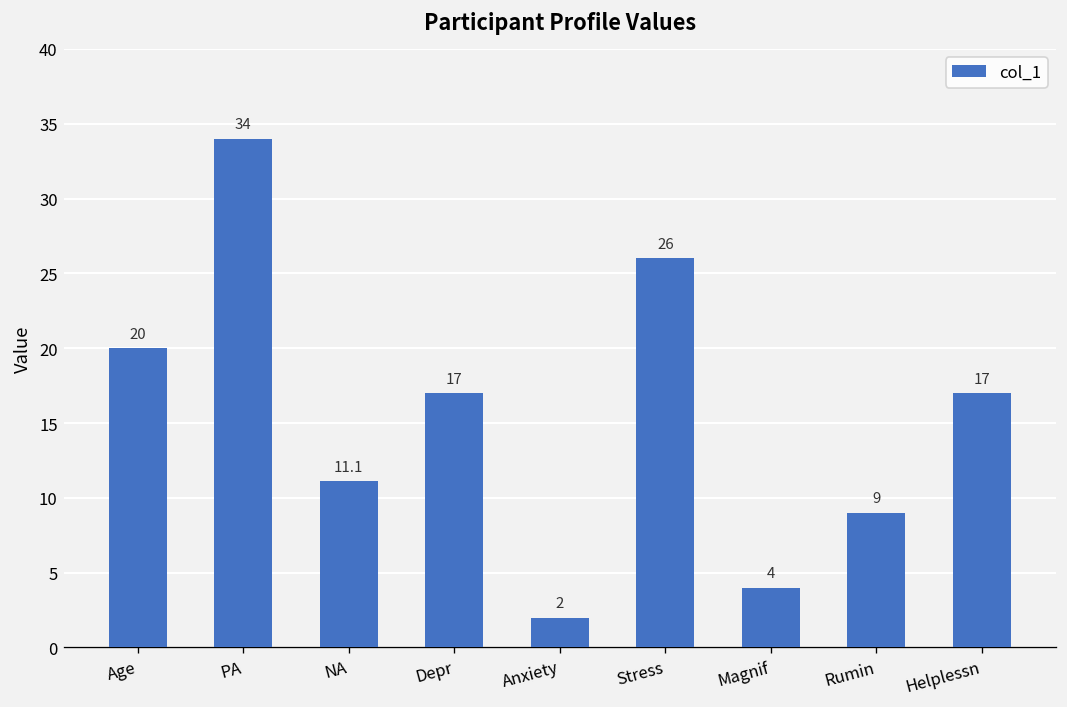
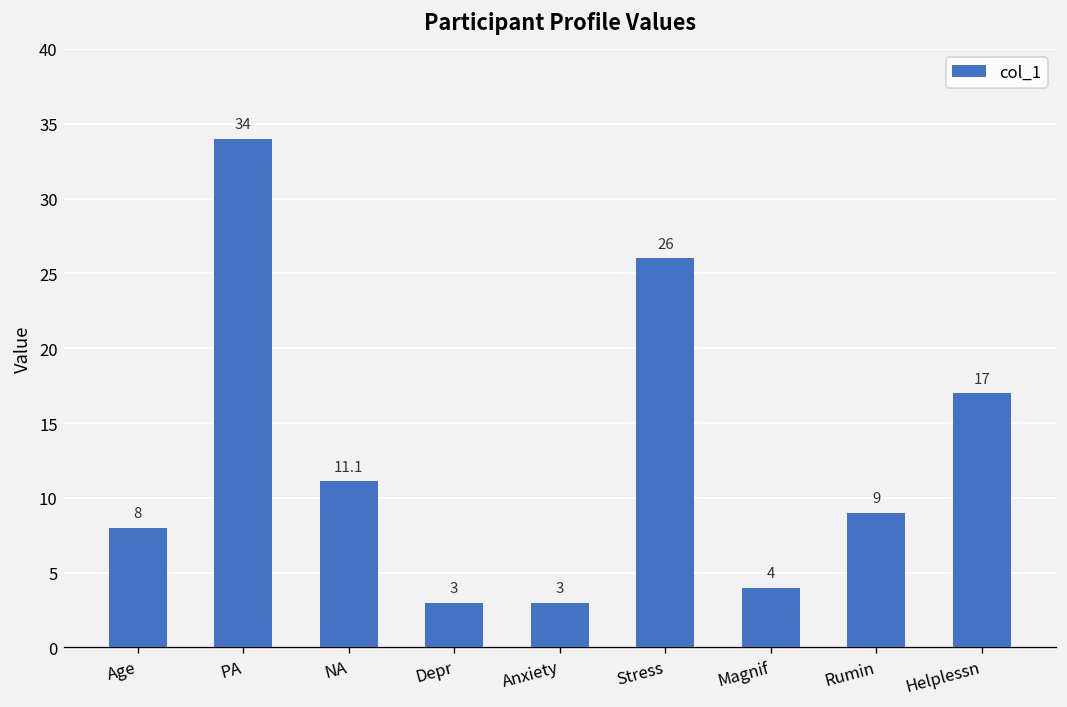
  {
-   "Age": 20,
+   "Age": 8,
    "PA": 34,
    "NA": 11.1,
-   "Depr": 17,
-   "Anxiety": 2,
+   "Depr": 3,
+   "Anxiety": 3,
    "Stress": 26,
    "Magnif": 4,
    "Rumin": 9,
    "Helplessn": 17
  }
